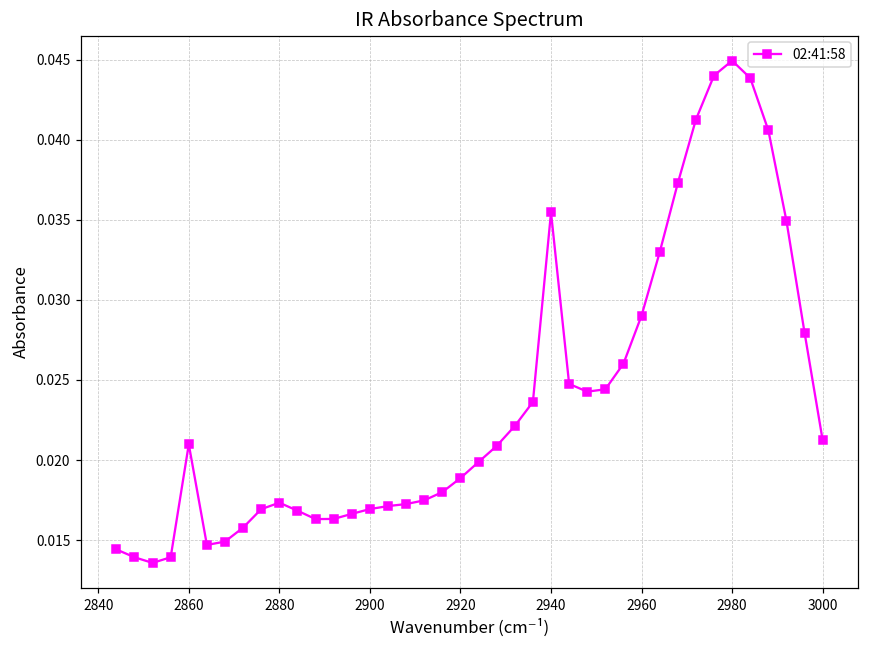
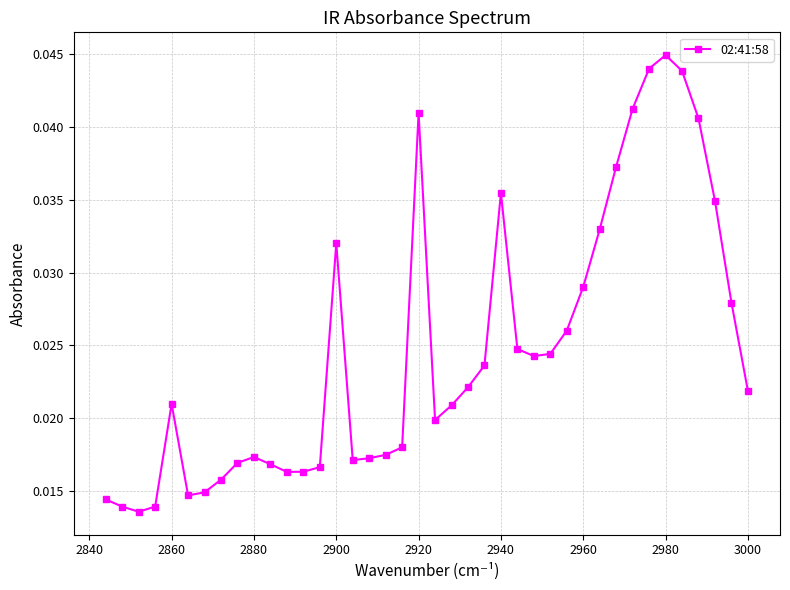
  {
    "2860": 0.0210,
    "2880": 0.0173,
-   "2900": 0.0169,
-   "2920": 0.0189,
+   "2900": 0.0320,
+   "2920": 0.0410,
    "2940": 0.0355,
    "2960": 0.0290,
    "2980": 0.0449,
-   "3000": 0.0212
+   "3000": 0.0219
  }
